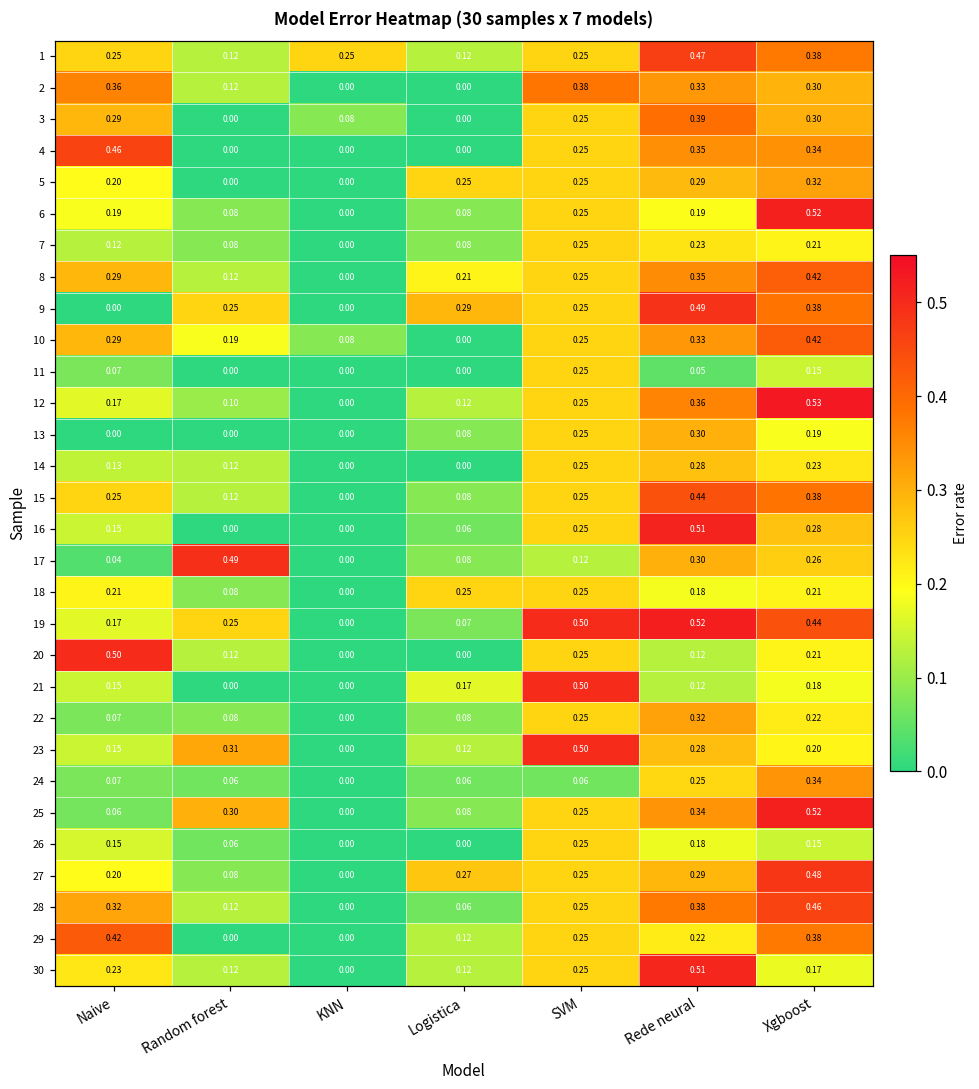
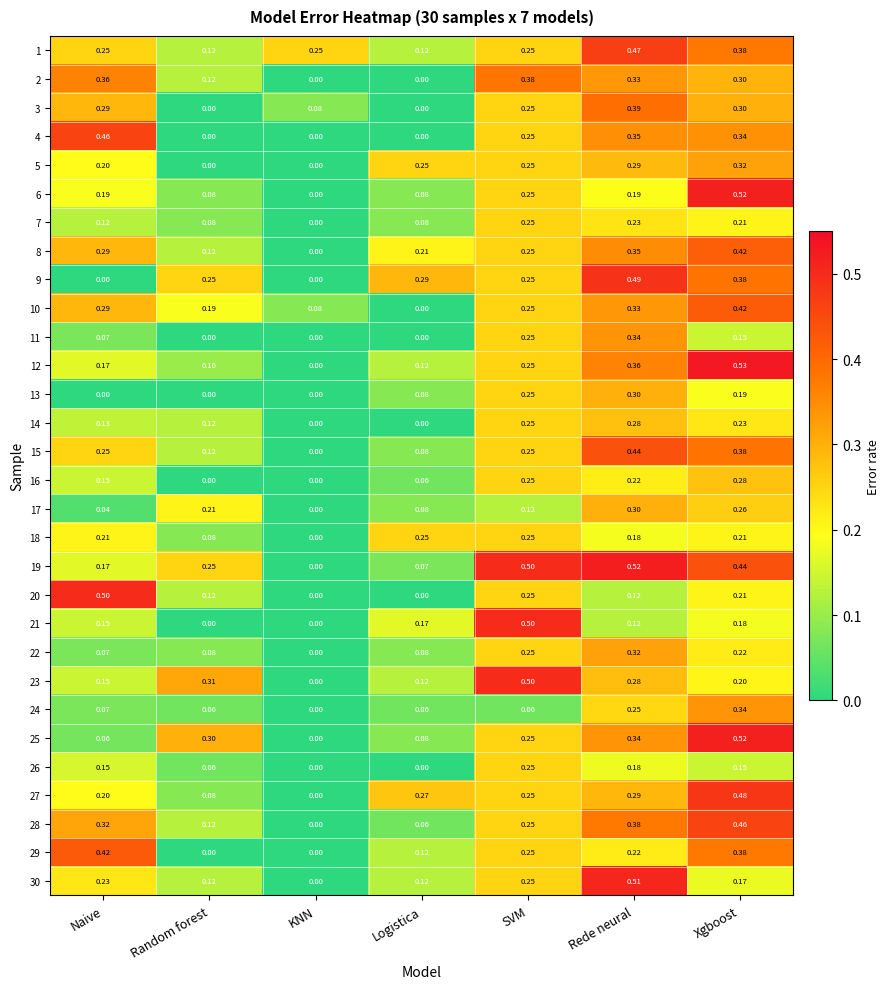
  {
    "11": {
      "Naive": 0.07,
      "Random forest": 0.00,
      "KNN": 0.00,
      "Logistica": 0.00,
      "SVM": 0.25,
-     "Rede neural": 0.05,
+     "Rede neural": 0.34,
      "Xgboost": 0.15
    },
    "16": {
      "Naive": 0.15,
      "Random forest": 0.00,
      "KNN": 0.00,
      "Logistica": 0.06,
      "SVM": 0.25,
-     "Rede neural": 0.51,
+     "Rede neural": 0.22,
      "Xgboost": 0.28
    },
    "17": {
      "Naive": 0.04,
-     "Random forest": 0.49,
+     "Random forest": 0.21,
      "KNN": 0.00,
      "Logistica": 0.08,
      "SVM": 0.12,
      "Rede neural": 0.30,
      "Xgboost": 0.26
    }
  }
